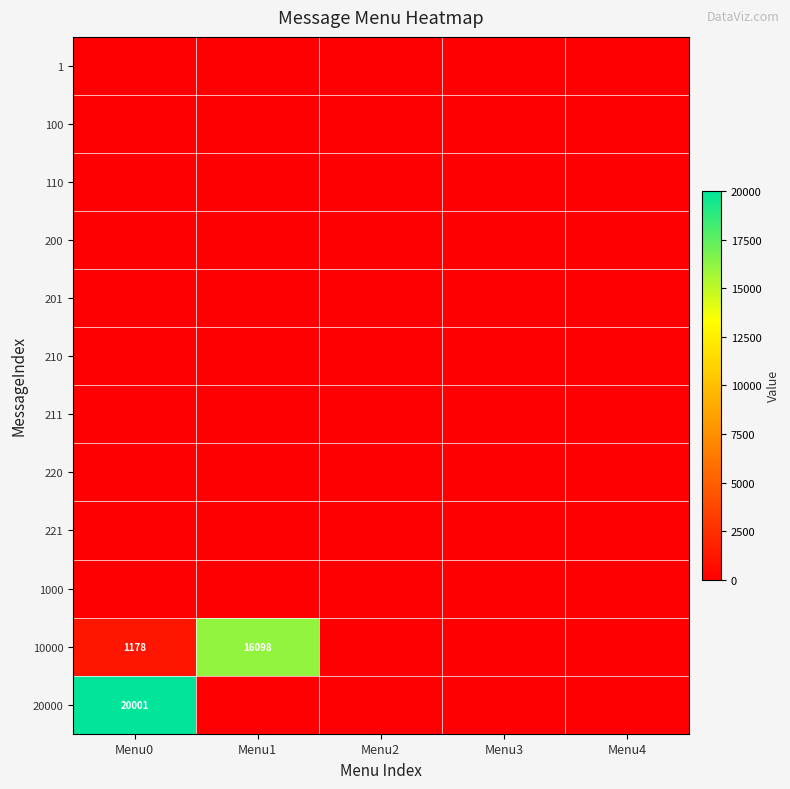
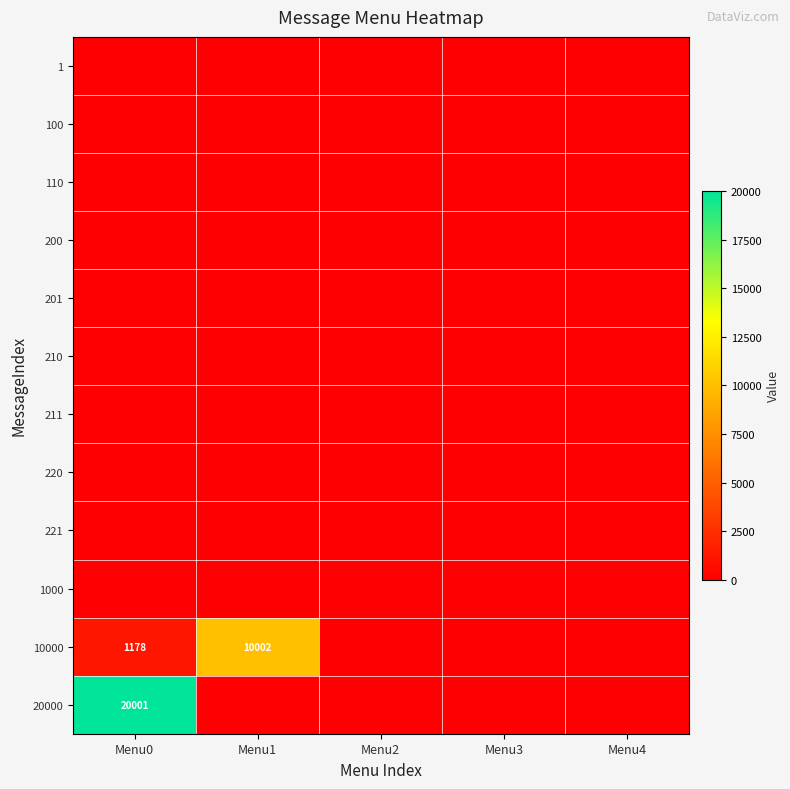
  {
    "10000": {
      "Menu0": 1178,
-     "Menu1": 16098
+     "Menu1": 10002
    },
    "20000": {
      "Menu0": 20001
    }
  }
